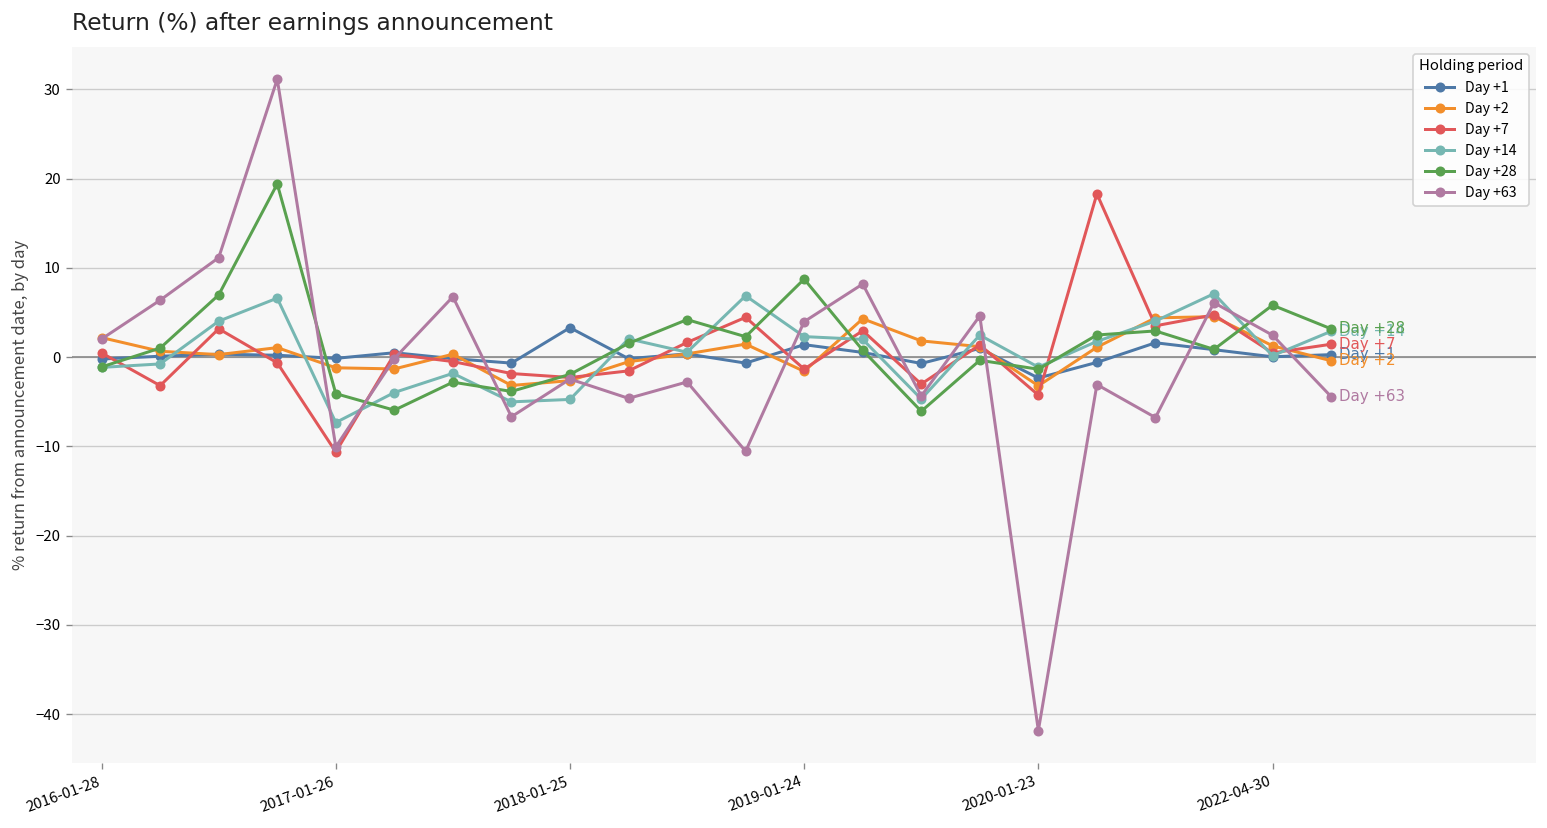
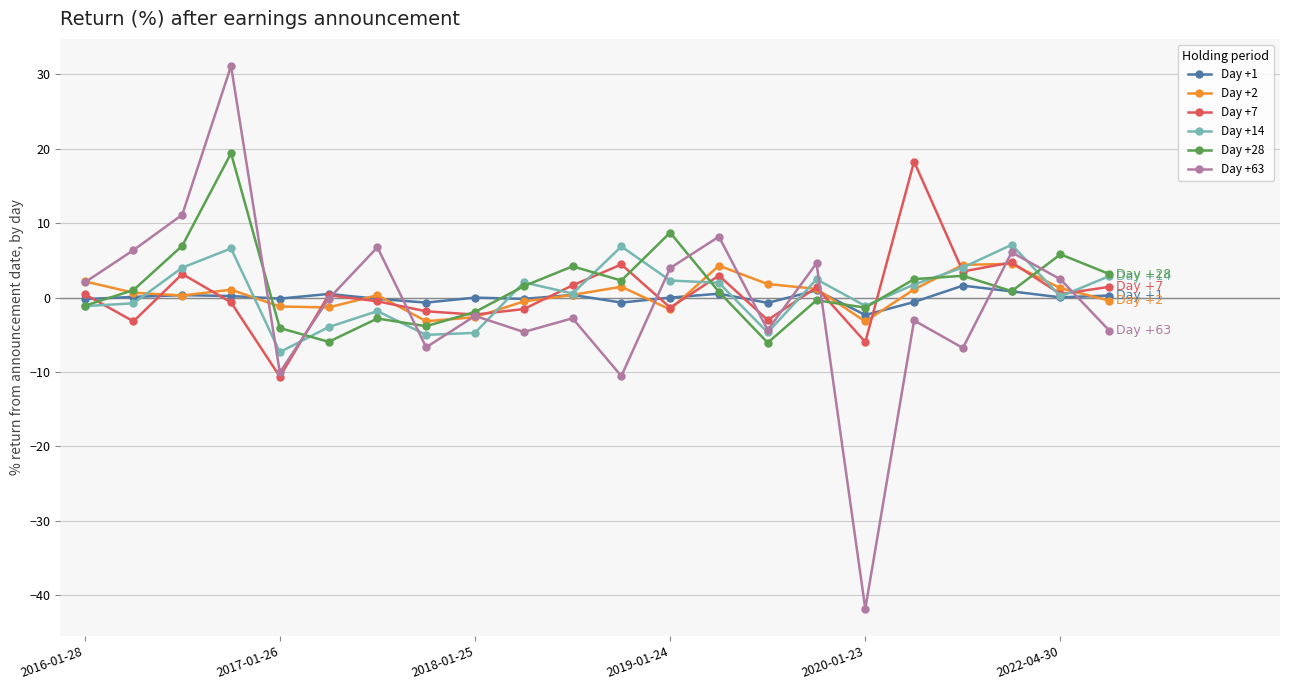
  {
    "Day +1": {
      "2016-01-28": 0,
      "2017-01-26": 0,
-     "2018-01-25": 3,
-     "2019-01-24": 1,
+     "2018-01-25": 0,
+     "2019-01-24": 0,
      "2020-01-23": -2
    },
    "Day +2": {
      "2017-01-26": -1,
      "2020-01-23": -3,
      "2022-04-30": 1
    },
    "Day +7": {
      "2016-01-28": 0,
      "2017-01-26": -11,
-     "2020-01-23": -4
+     "2020-01-23": -6
    },
    "Day +14": {
      "2017-01-26": -7,
      "2018-01-25": -5,
      "2019-01-24": 2
    },
    "Day +28": {
      "2017-01-26": -4,
      "2018-01-25": -2,
      "2019-01-24": 9,
      "2022-04-30": 6
    },
    "Day +63": {
      "2017-01-26": -10,
      "2019-01-24": 4,
      "2020-01-23": -42,
      "2022-04-30": 2
    }
  }
